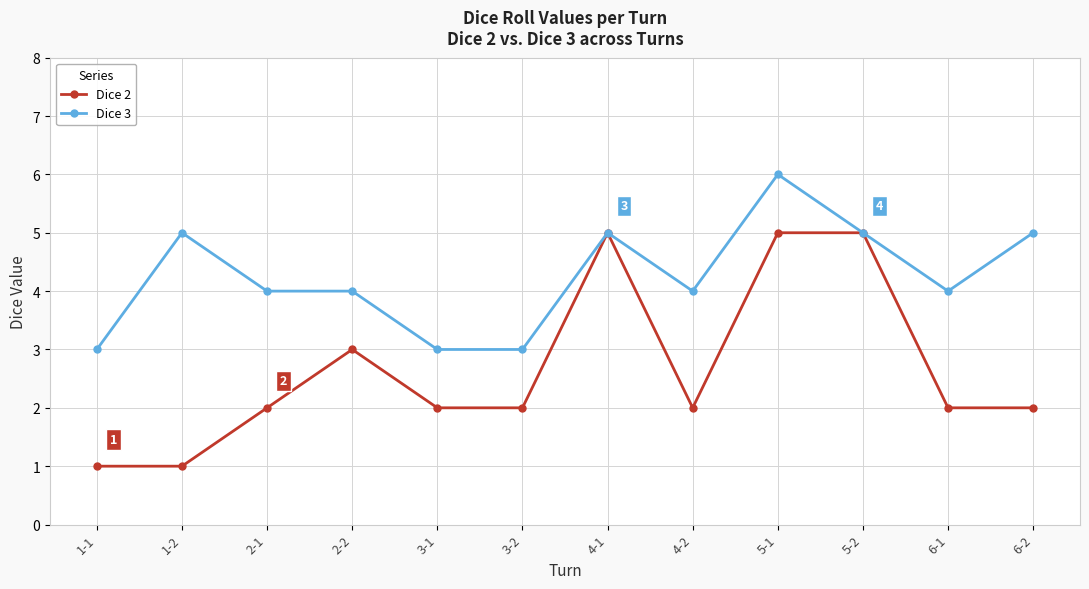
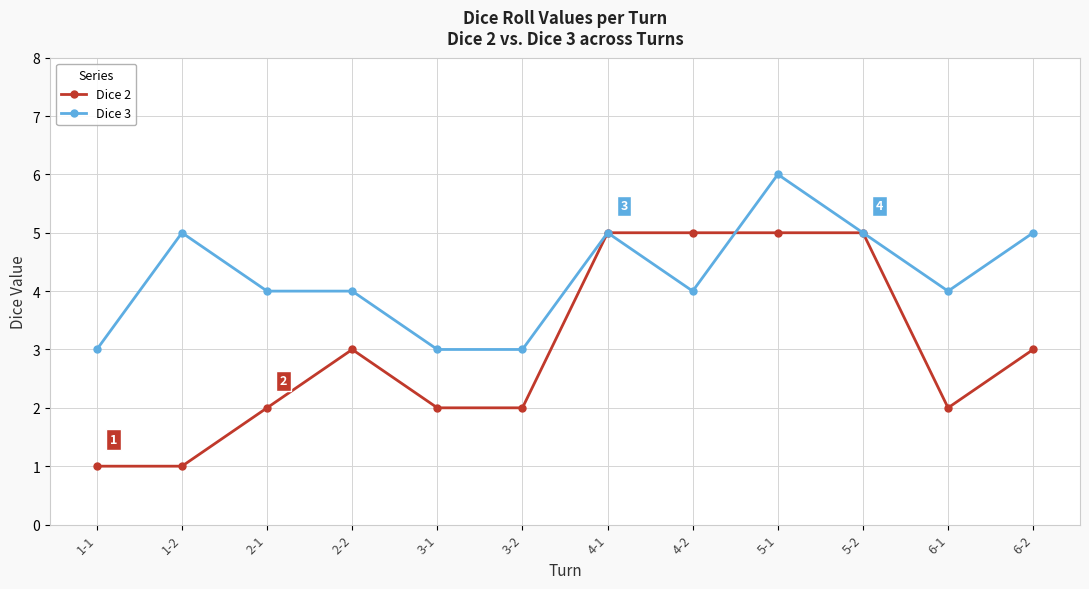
  {
    "Dice 2": {
      "1-2": 1,
      "2-2": 3,
      "3-1": 2,
      "3-2": 2,
-     "4-2": 2,
+     "4-2": 5,
      "5-1": 5,
      "6-1": 2,
-     "6-2": 2
+     "6-2": 3
    },
    "Dice 3": {
      "1-1": 3,
      "1-2": 5,
      "2-1": 4,
      "2-2": 4,
      "3-1": 3,
      "3-2": 3,
      "4-2": 4,
      "5-1": 6,
      "6-1": 4,
      "6-2": 5
    }
  }
